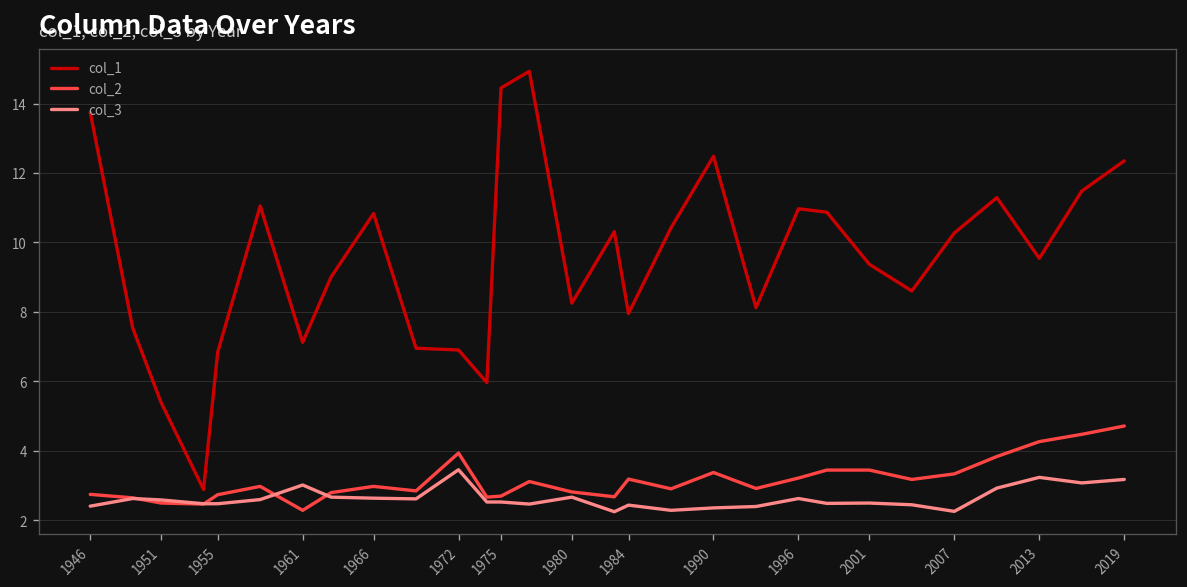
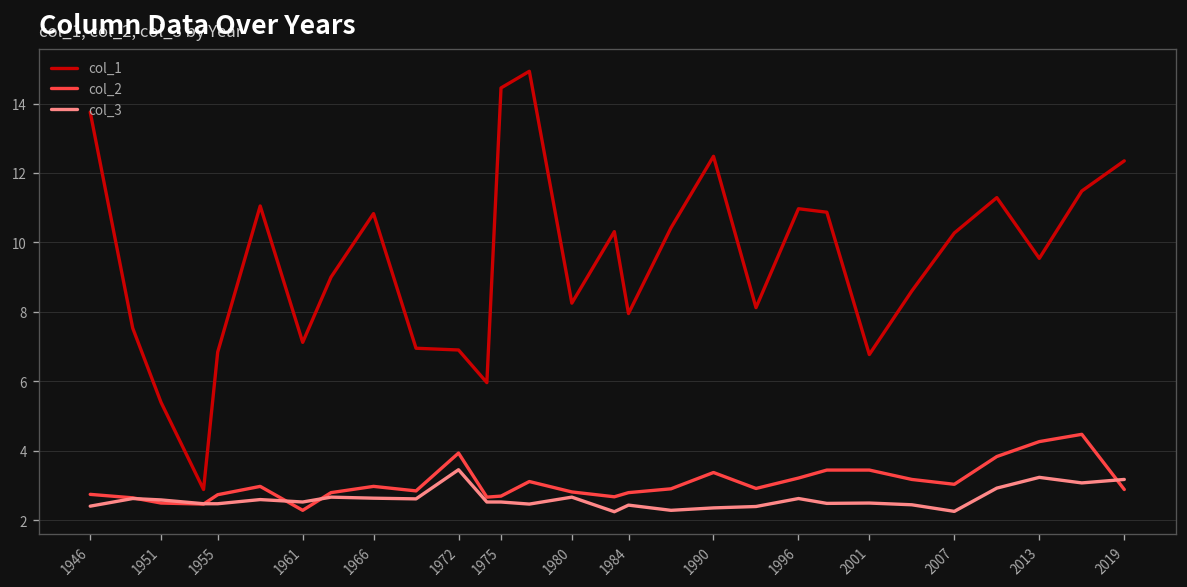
  {
    "col_1": {
      "1946": 13.8,
      "1951": 5.4,
      "1955": 6.8,
      "1961": 7.1,
      "1966": 10.8,
      "1972": 6.9,
      "1975": 14.5,
      "1980": 8.3,
      "1984": 8.0,
      "1990": 12.5,
      "1996": 11.0,
-     "2001": 9.4,
+     "2001": 6.8,
      "2007": 10.3,
      "2013": 9.5,
      "2019": 12.4
    },
    "col_2": {
      "1946": 2.7,
      "1951": 2.5,
      "1955": 2.7,
      "1961": 2.3,
      "1966": 3.0,
      "1972": 3.9,
      "1975": 2.7,
      "1980": 2.8,
-     "1984": 3.2,
+     "1984": 2.8,
      "1990": 3.4,
      "1996": 3.2,
      "2001": 3.4,
-     "2007": 3.3,
+     "2007": 3.0,
      "2013": 4.3,
-     "2019": 4.7
+     "2019": 2.9
    },
    "col_3": {
      "1946": 2.4,
      "1951": 2.6,
      "1955": 2.5,
-     "1961": 3.0,
+     "1961": 2.5,
      "1966": 2.6,
      "1972": 3.5,
      "1975": 2.5,
      "1980": 2.7,
      "1984": 2.4,
      "1990": 2.4,
      "1996": 2.6,
      "2001": 2.5,
      "2007": 2.3,
      "2013": 3.2,
      "2019": 3.2
    }
  }
